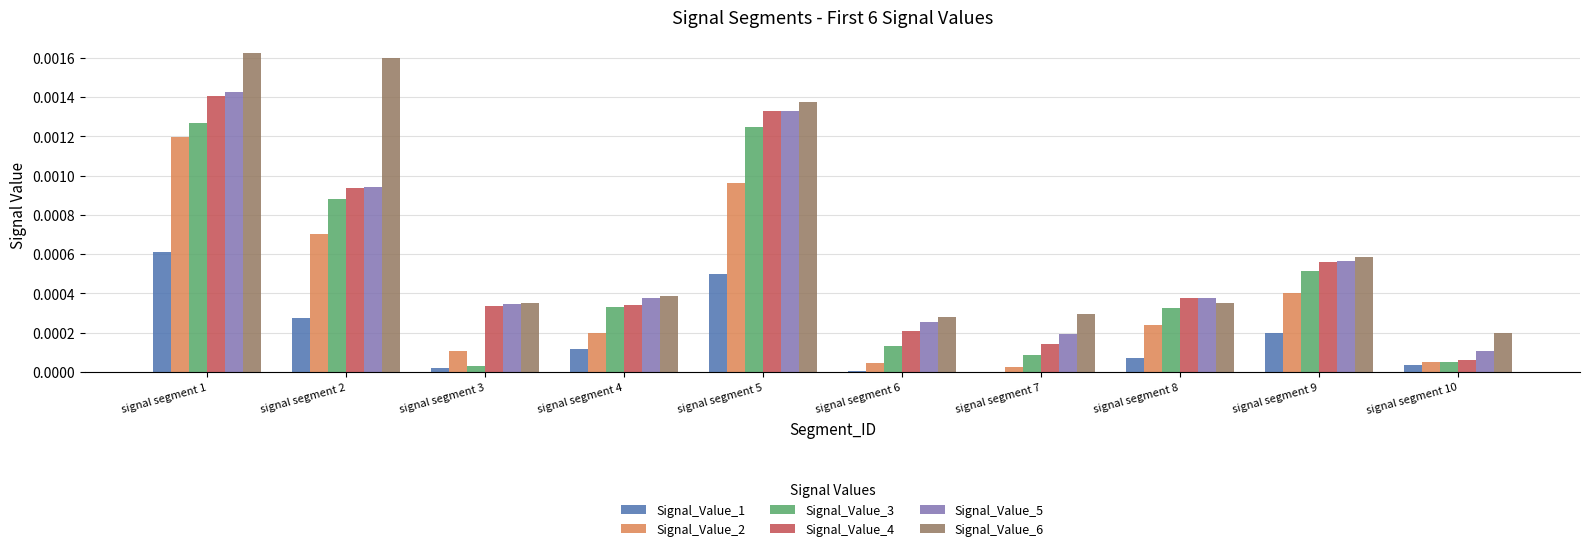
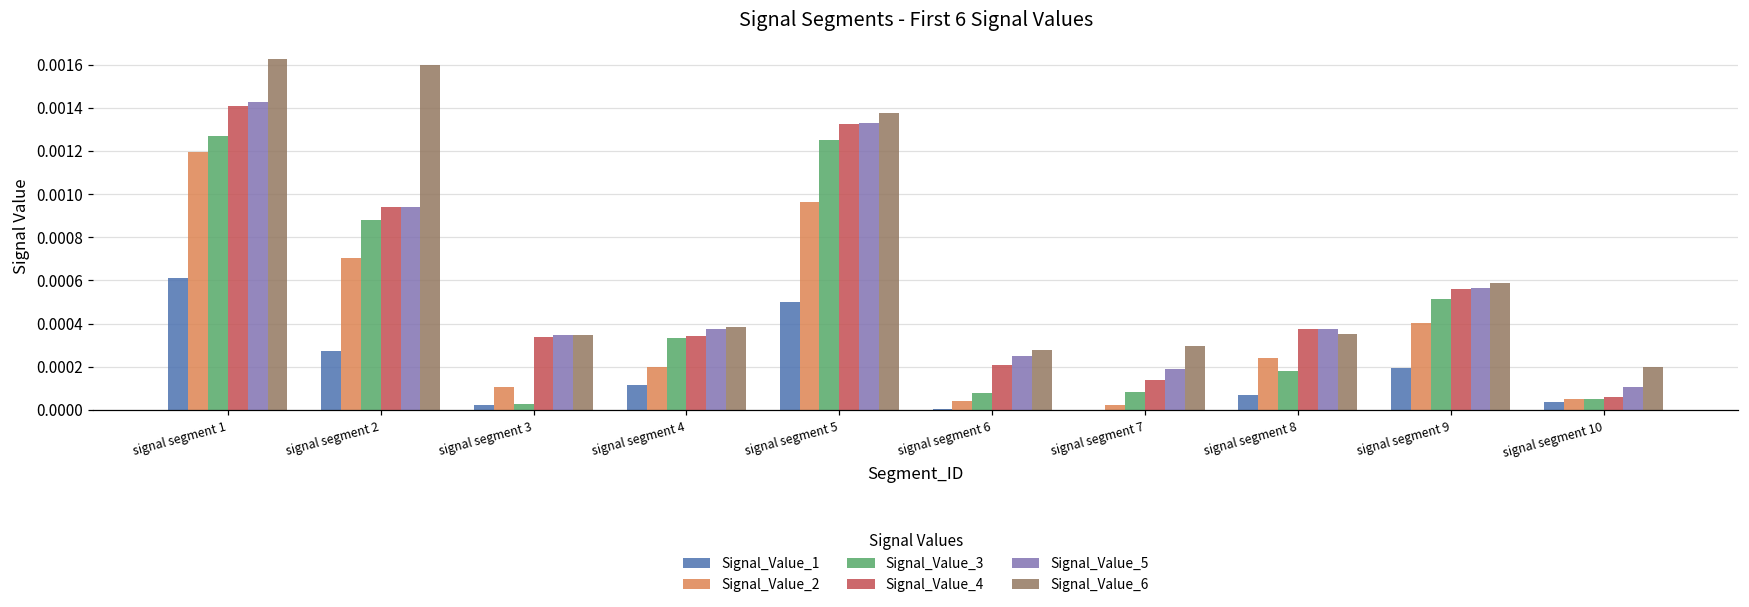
  {
    "Signal_Value_3": {
      "signal segment 1": 0.00127,
      "signal segment 2": 0.00088,
      "signal segment 3": 0.00003,
      "signal segment 4": 0.00033,
      "signal segment 5": 0.00125,
-     "signal segment 6": 0.00013,
+     "signal segment 6": 0.00008,
      "signal segment 7": 0.00008,
-     "signal segment 8": 0.00033,
+     "signal segment 8": 0.00018,
      "signal segment 9": 0.00051,
      "signal segment 10": 0.00005
    },
    "Signal_Value_6": {
      "signal segment 1": 0.00162,
      "signal segment 2": 0.00160,
      "signal segment 3": 0.00035,
      "signal segment 4": 0.00039,
      "signal segment 5": 0.00138,
      "signal segment 6": 0.00028,
      "signal segment 7": 0.00029,
      "signal segment 8": 0.00035,
      "signal segment 9": 0.00059,
      "signal segment 10": 0.00020
    }
  }
